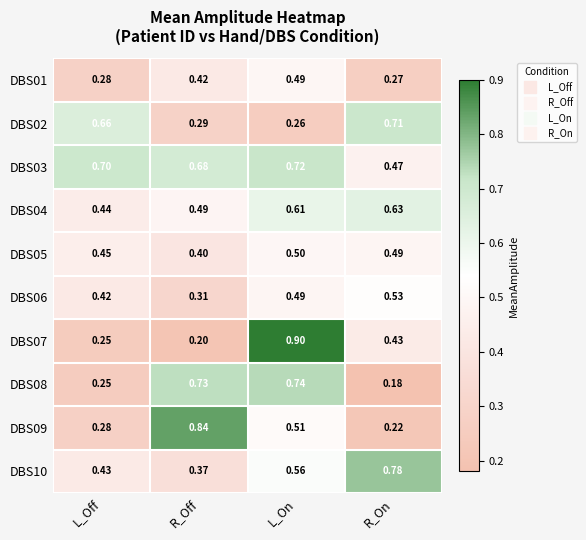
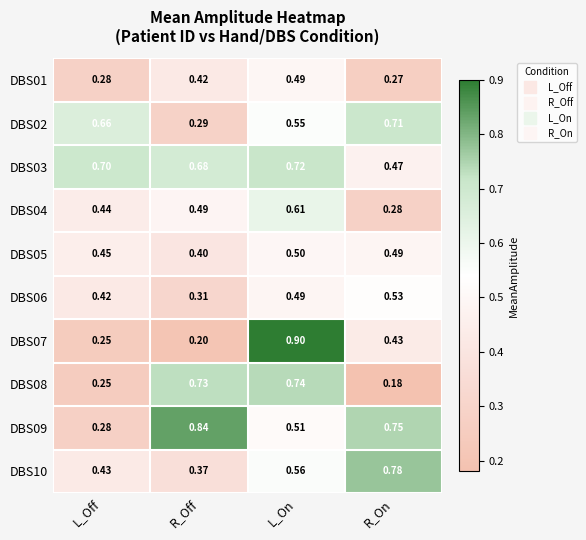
  {
    "DBS02": {
-     "L_On": 0.26
+     "L_On": 0.55
    },
    "DBS04": {
-     "R_On": 0.63
+     "R_On": 0.28
    },
    "DBS09": {
-     "R_On": 0.22
+     "R_On": 0.75
    }
  }
